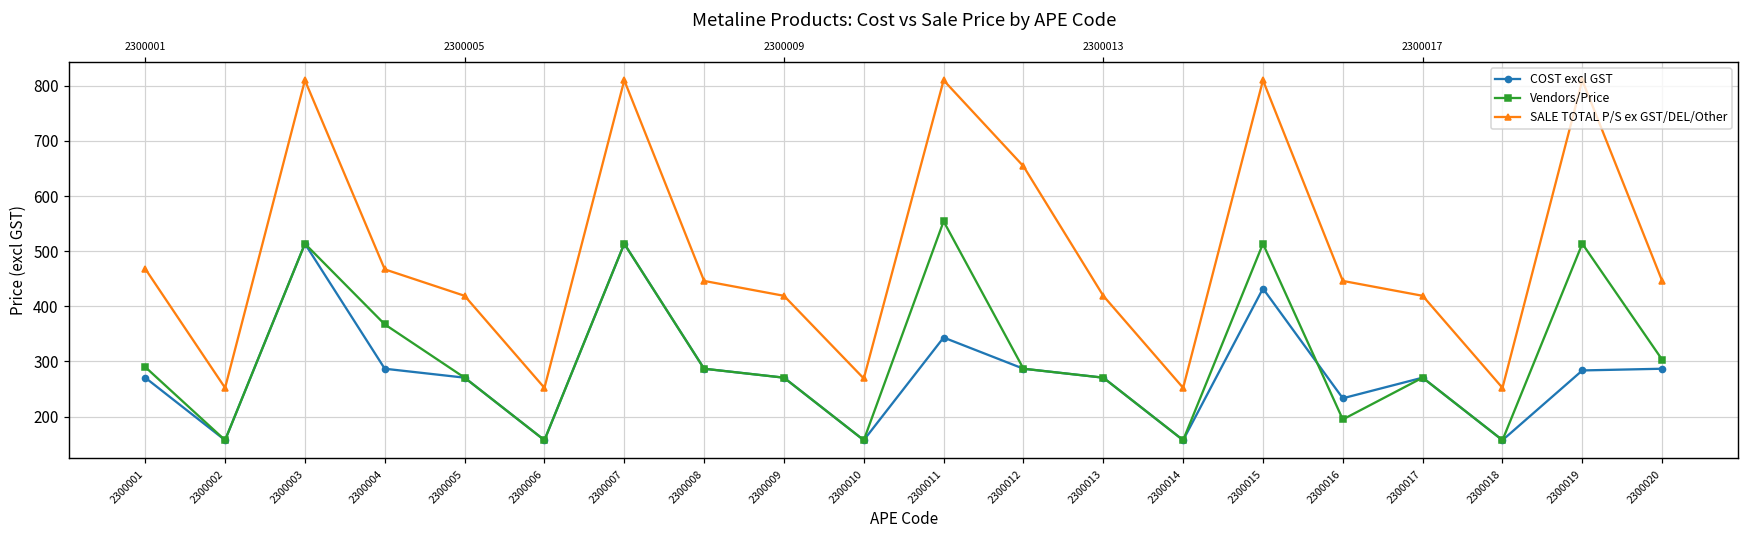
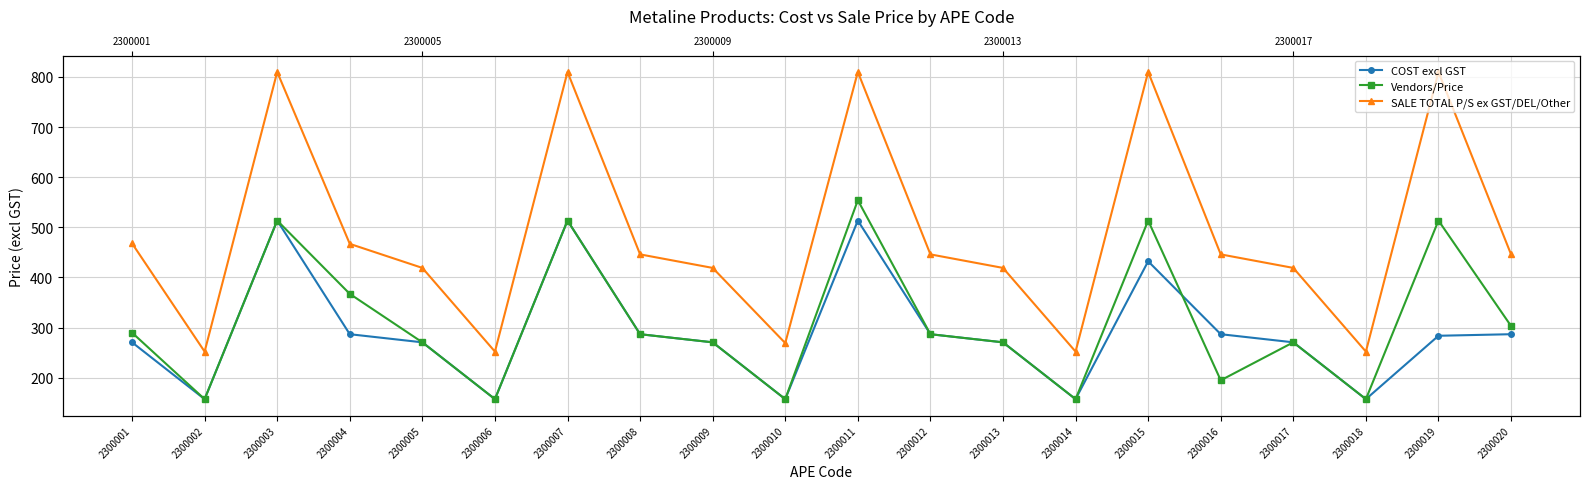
  {
    "COST excl GST": {
      "2300001": 270,
      "2300004": 290,
-     "2300011": 340,
+     "2300011": 510,
      "2300015": 430,
-     "2300016": 230,
+     "2300016": 290,
      "2300019": 280,
      "2300020": 290
    },
    "Vendors/Price": {
      "2300001": 290,
      "2300004": 370,
      "2300011": 550,
      "2300015": 510,
      "2300016": 190,
      "2300019": 510,
      "2300020": 300
    },
    "SALE TOTAL P/S ex GST/DEL/Other": {
      "2300001": 470,
      "2300002": 250,
      "2300003": 810,
      "2300004": 470,
      "2300005": 420,
      "2300006": 250,
      "2300007": 810,
      "2300008": 450,
      "2300009": 420,
      "2300010": 270,
      "2300011": 810,
-     "2300012": 650,
+     "2300012": 450,
      "2300013": 420,
      "2300014": 250,
      "2300015": 810,
      "2300016": 450,
      "2300017": 420,
      "2300018": 250,
      "2300020": 450
    }
  }
